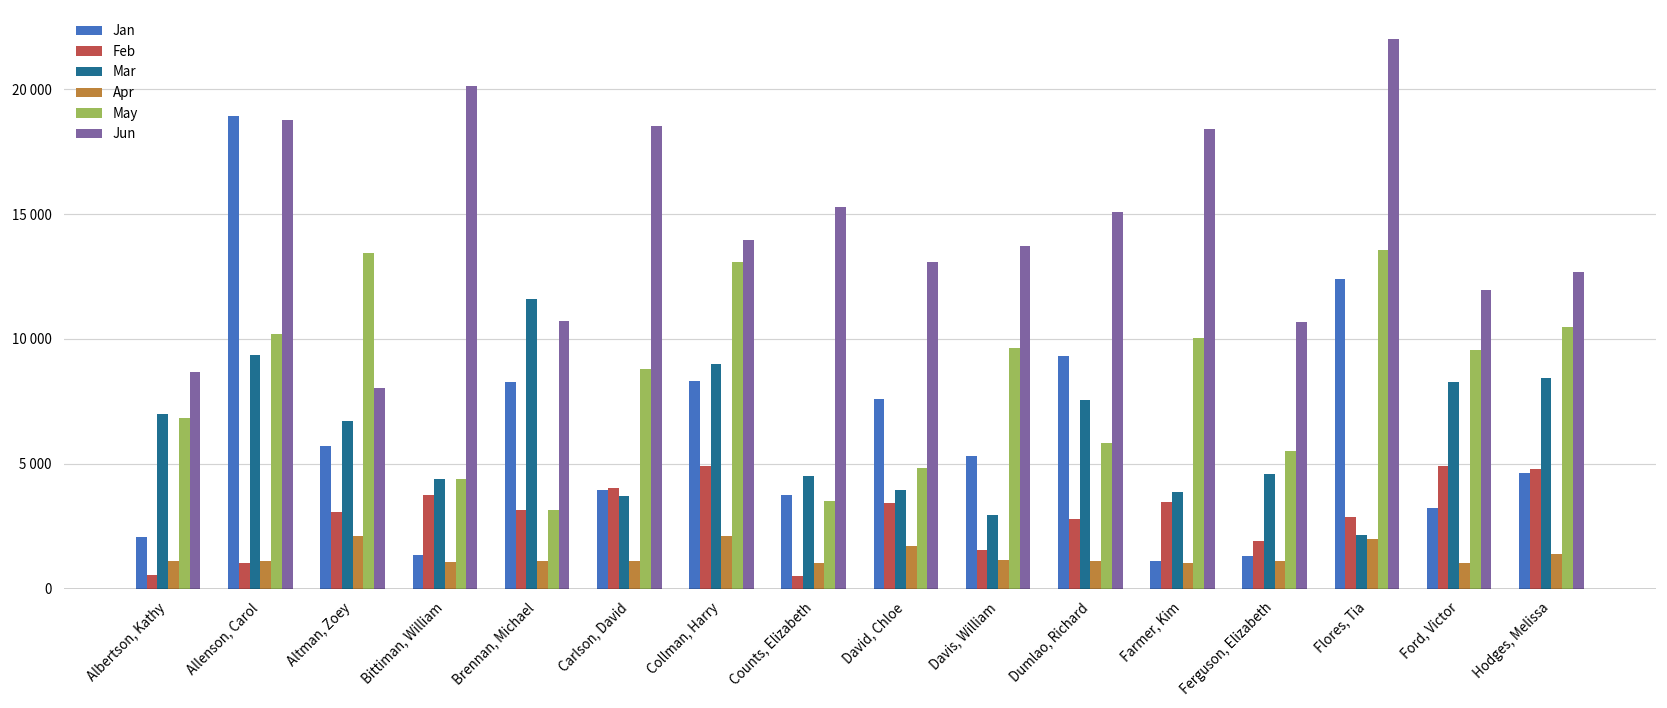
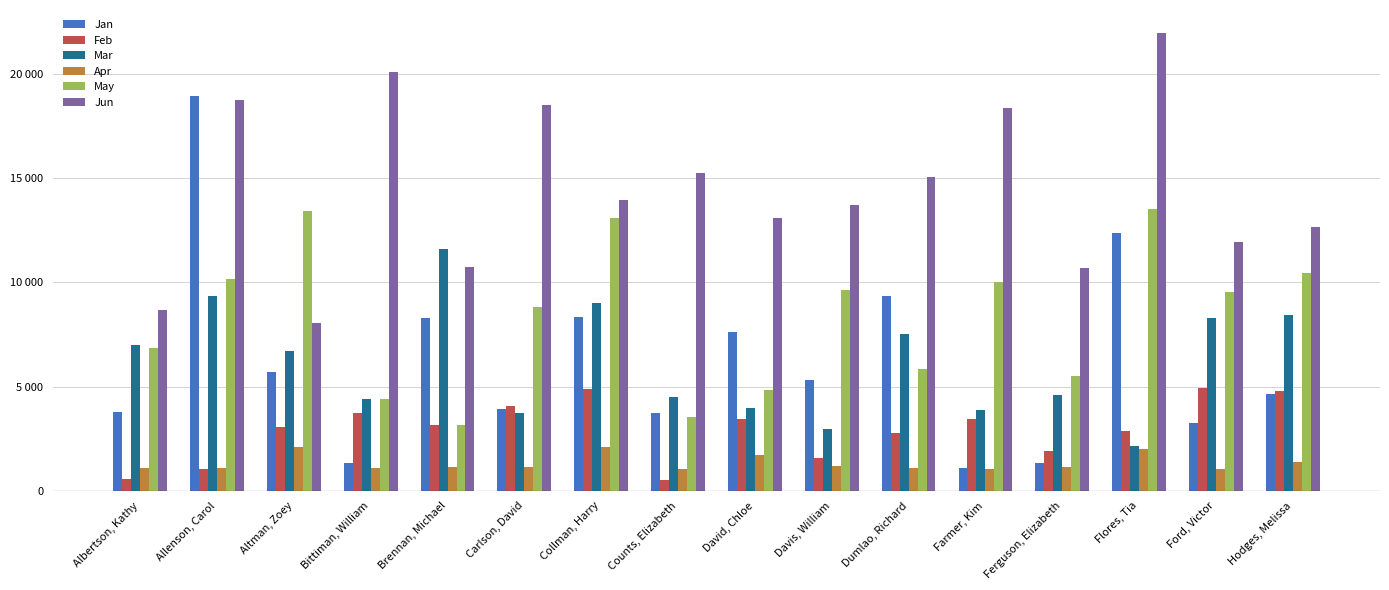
  {
    "Jan": {
-     "Albertson, Kathy": 2100,
+     "Albertson, Kathy": 3800,
      "Allenson, Carol": 18900,
      "Altman, Zoey": 5700,
      "Bittiman, William": 1300,
      "Brennan, Michael": 8300,
      "Carlson, David": 3900,
      "Collman, Harry": 8300,
      "Counts, Elizabeth": 3700,
      "David, Chloe": 7600,
      "Davis, William": 5300,
      "Dumlao, Richard": 9300,
      "Farmer, Kim": 1100,
      "Ferguson, Elizabeth": 1300,
      "Flores, Tia": 12400,
      "Ford, Victor": 3300,
      "Hodges, Melissa": 4600
    },
    "Mar": {
      "Albertson, Kathy": 7000,
      "Allenson, Carol": 9400,
      "Altman, Zoey": 6700,
      "Bittiman, William": 4400,
      "Brennan, Michael": 11600,
      "Carlson, David": 3700,
      "Collman, Harry": 9000,
      "Counts, Elizabeth": 4500,
      "David, Chloe": 4000,
      "Davis, William": 2900,
      "Dumlao, Richard": 7500,
      "Farmer, Kim": 3900,
      "Ferguson, Elizabeth": 4600,
      "Flores, Tia": 2100,
      "Ford, Victor": 8300,
      "Hodges, Melissa": 8400
    },
    "May": {
      "Albertson, Kathy": 6900,
      "Allenson, Carol": 10200,
      "Altman, Zoey": 13500,
      "Bittiman, William": 4400,
      "Brennan, Michael": 3200,
      "Carlson, David": 8800,
      "Collman, Harry": 13100,
      "Counts, Elizabeth": 3500,
      "David, Chloe": 4800,
      "Davis, William": 9600,
      "Dumlao, Richard": 5900,
      "Farmer, Kim": 10000,
      "Ferguson, Elizabeth": 5500,
      "Flores, Tia": 13500,
      "Ford, Victor": 9500,
      "Hodges, Melissa": 10500
    },
    "Jun": {
      "Albertson, Kathy": 8700,
      "Allenson, Carol": 18700,
      "Altman, Zoey": 8000,
      "Bittiman, William": 20100,
      "Brennan, Michael": 10700,
      "Carlson, David": 18500,
      "Collman, Harry": 14000,
      "Counts, Elizabeth": 15300,
      "David, Chloe": 13100,
      "Davis, William": 13700,
      "Dumlao, Richard": 15100,
      "Farmer, Kim": 18400,
      "Ferguson, Elizabeth": 10700,
      "Flores, Tia": 22000,
      "Ford, Victor": 12000,
      "Hodges, Melissa": 12700
    }
  }
